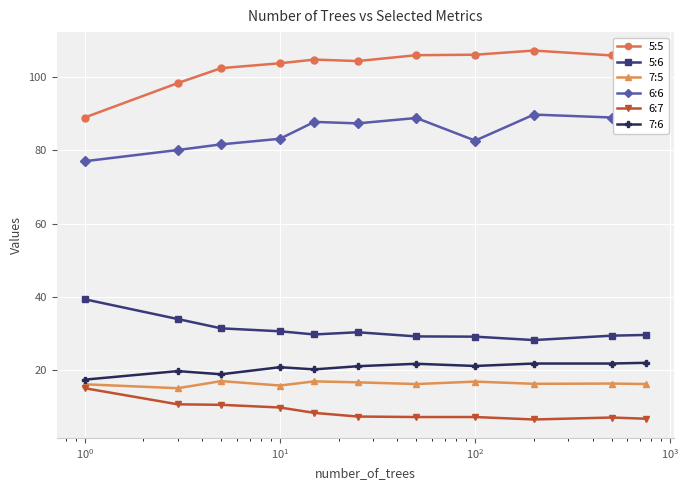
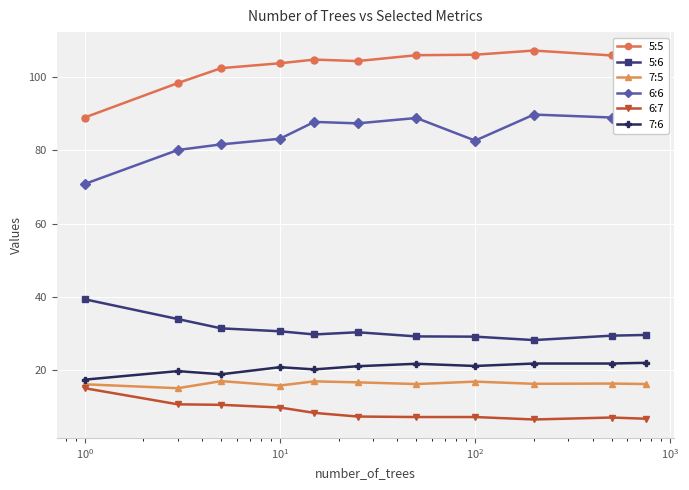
  {
    "6:6": {
-     "10^0": 77,
+     "10^0": 71,
      "10^1": 83,
      "10^2": 83
    }
  }
